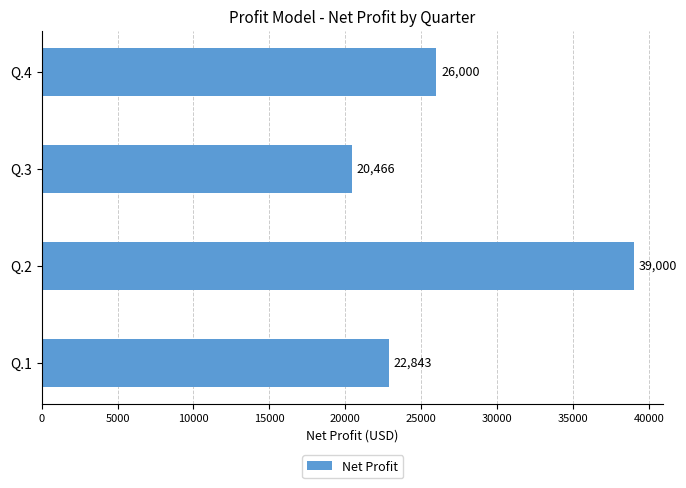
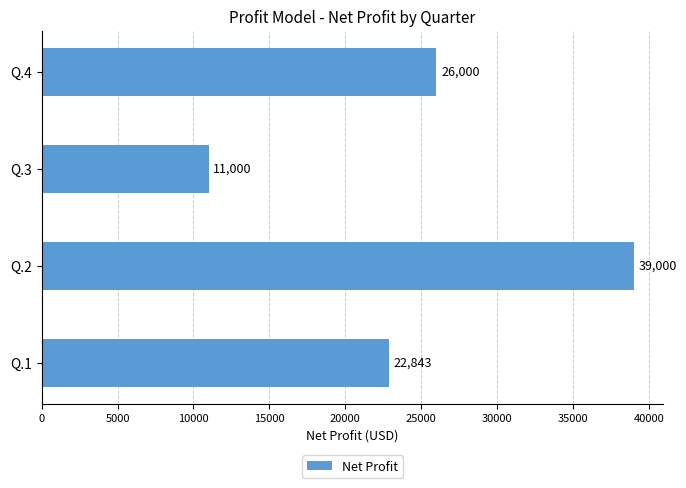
  {
    "Q.4": "26,000",
-   "Q.3": "20,466",
+   "Q.3": "11,000",
    "Q.2": "39,000",
    "Q.1": "22,843"
  }
